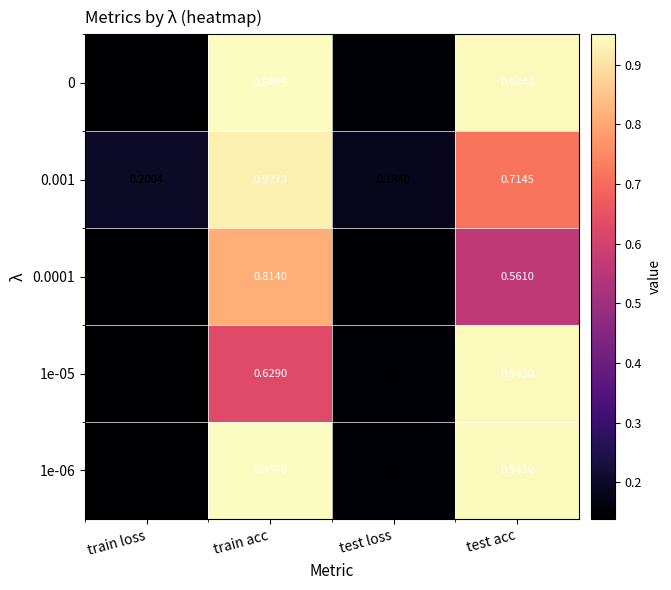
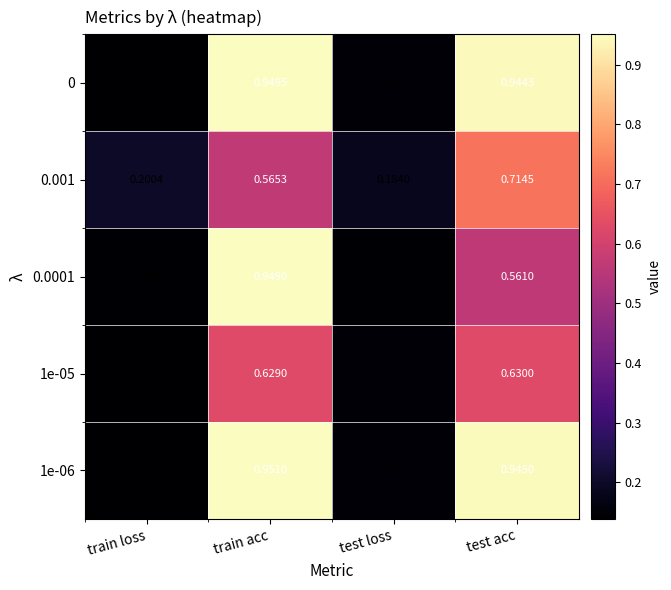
  {
    "0": {
      "train acc": 0.9495,
      "test acc": 0.9443
    },
    "0.001": {
-     "train acc": 0.9273,
+     "train acc": 0.5653,
      "test acc": 0.7145
    },
    "0.0001": {
-     "train acc": 0.8140,
+     "train acc": 0.9490,
      "test acc": 0.5610
    },
    "1e-05": {
      "train acc": 0.6290,
-     "test acc": 0.9430
+     "test acc": 0.6300
    },
    "1e-06": {
      "train acc": 0.9510,
      "test acc": 0.9450
    }
  }
